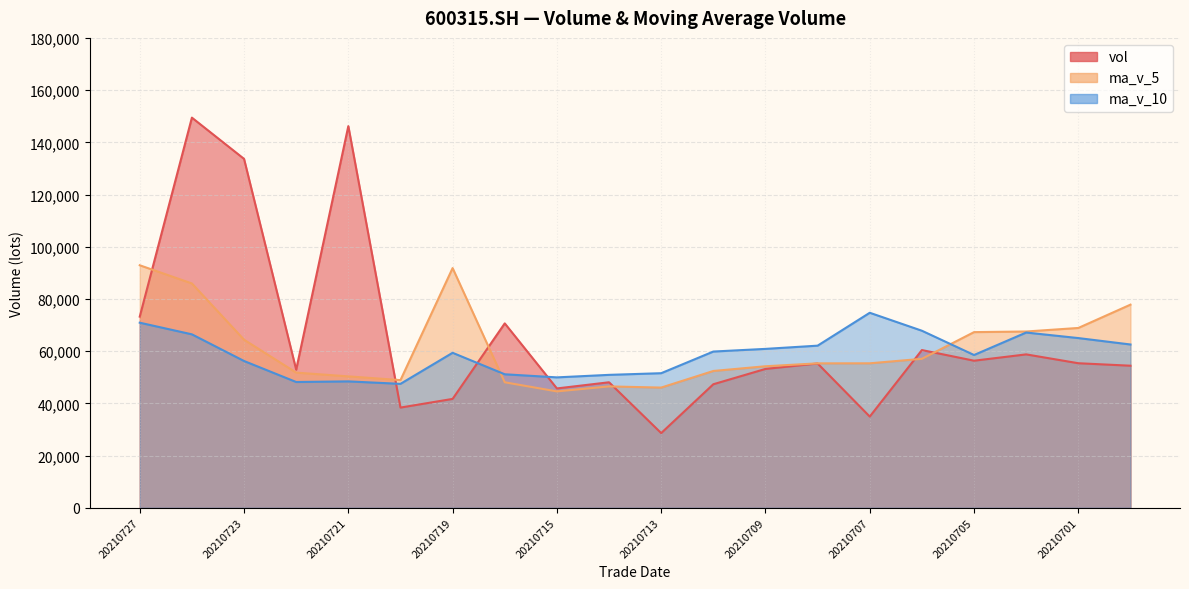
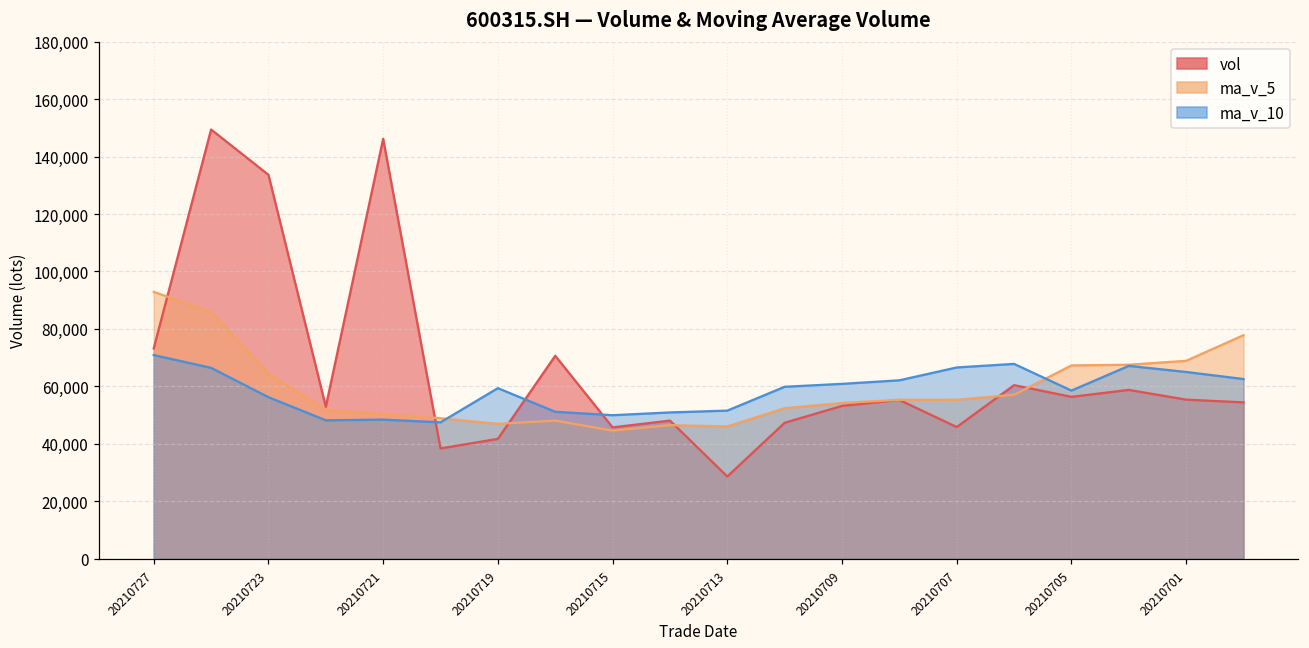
  {
    "vol": {
      "20210727": "73,000",
      "20210723": "134,000",
      "20210721": "146,000",
      "20210719": "42,000",
      "20210715": "46,000",
      "20210713": "29,000",
      "20210709": "53,000",
-     "20210707": "35,000",
+     "20210707": "46,000",
      "20210705": "56,000",
      "20210701": "55,000"
    },
    "ma_v_5": {
      "20210727": "93,000",
      "20210723": "64,000",
      "20210721": "50,000",
-     "20210719": "92,000",
+     "20210719": "47,000",
      "20210715": "45,000",
      "20210713": "46,000",
      "20210709": "54,000",
      "20210707": "55,000",
      "20210705": "67,000",
      "20210701": "69,000"
    },
    "ma_v_10": {
      "20210727": "71,000",
      "20210723": "56,000",
      "20210721": "48,000",
      "20210719": "59,000",
      "20210715": "50,000",
      "20210713": "52,000",
      "20210709": "61,000",
-     "20210707": "75,000",
+     "20210707": "67,000",
      "20210705": "59,000",
      "20210701": "65,000"
    }
  }
